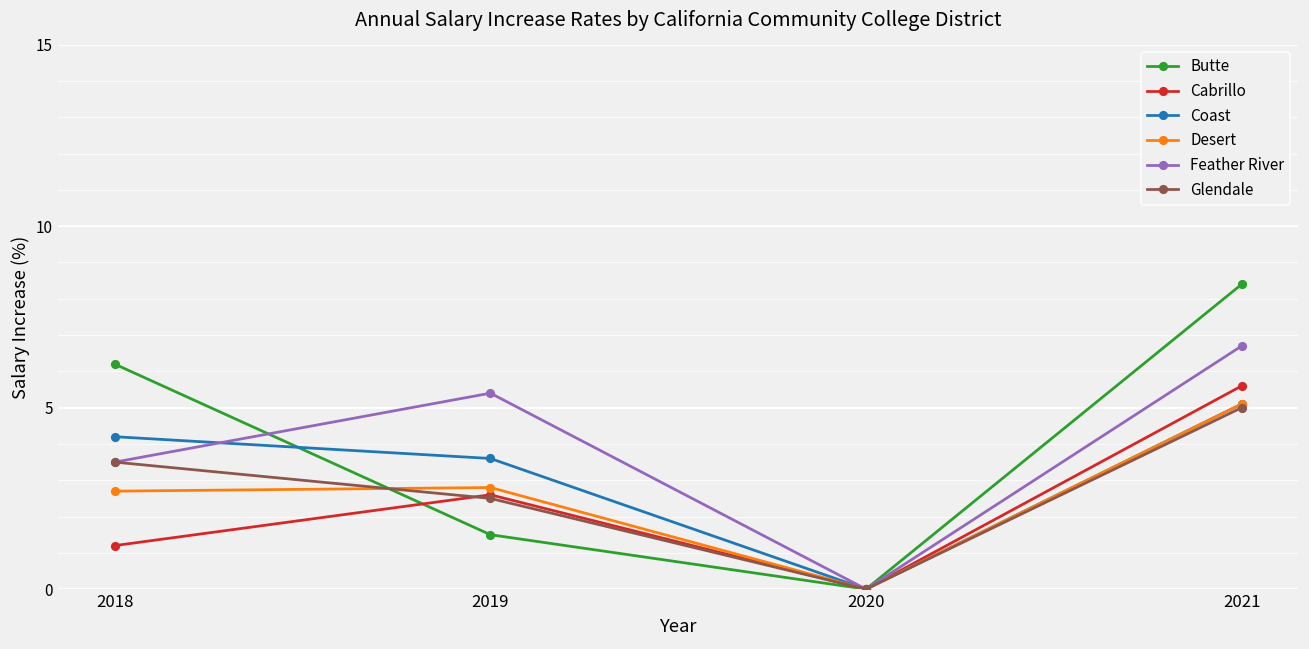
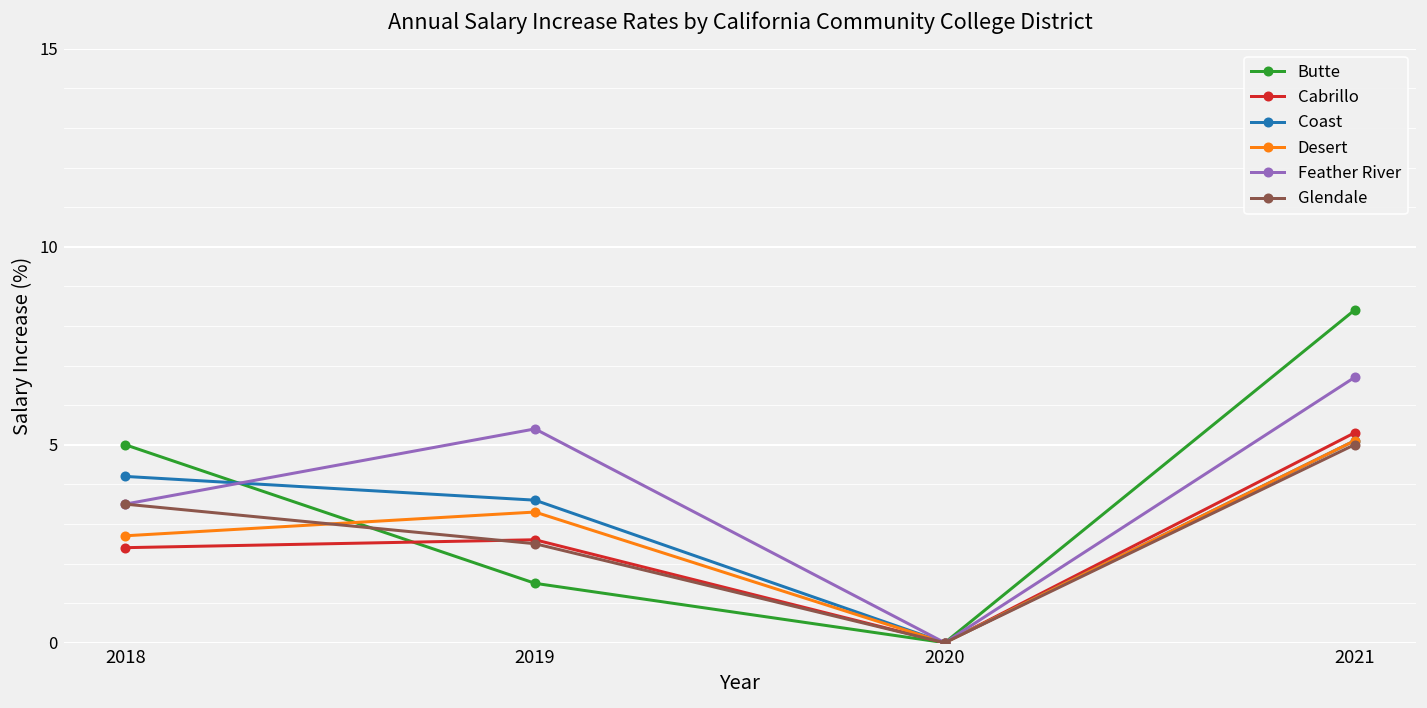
  {
    "Butte": {
-     "2018": 6.2,
+     "2018": 5.0,
      "2019": 1.5,
      "2021": 8.4
    },
    "Cabrillo": {
-     "2018": 1.2,
+     "2018": 2.4,
      "2019": 2.6,
-     "2021": 5.6
+     "2021": 5.3
    },
    "Coast": {
      "2018": 4.2,
      "2019": 3.6
    },
    "Desert": {
      "2018": 2.7,
-     "2019": 2.8
+     "2019": 3.3
    },
    "Feather River": {
      "2019": 5.4,
      "2021": 6.7
    },
    "Glendale": {
      "2019": 2.5,
      "2021": 5.0
    }
  }
